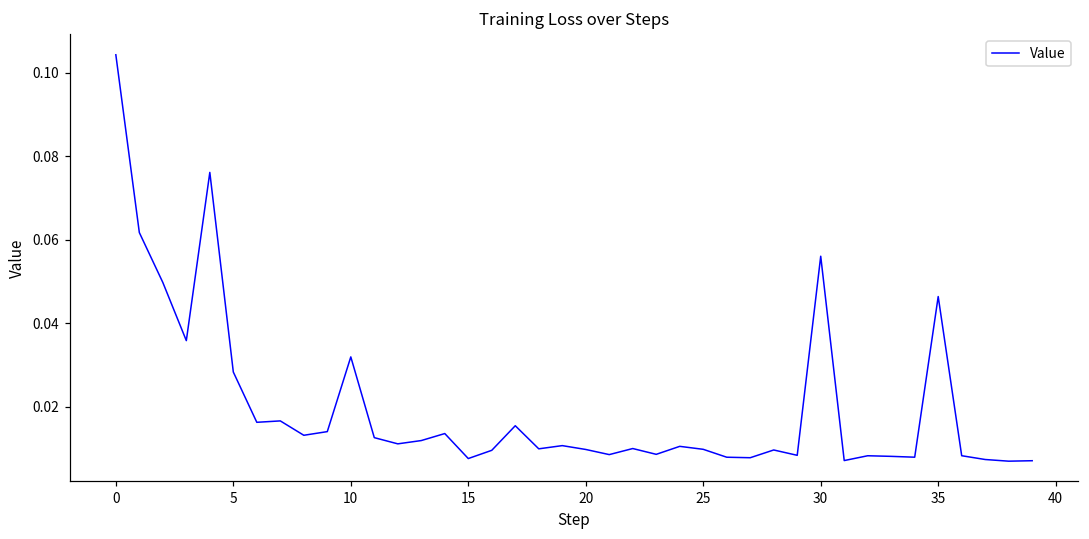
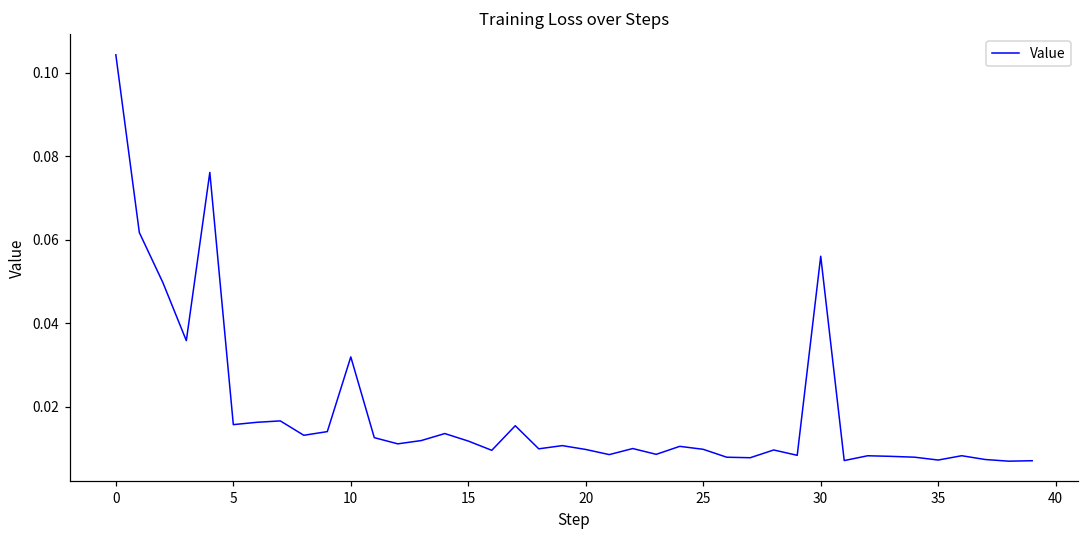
  {
    "0": 0.104,
-   "5": 0.028,
+   "5": 0.016,
    "10": 0.032,
-   "15": 0.008,
+   "15": 0.012,
    "20": 0.010,
    "25": 0.010,
    "30": 0.056,
-   "35": 0.046
+   "35": 0.007
  }
